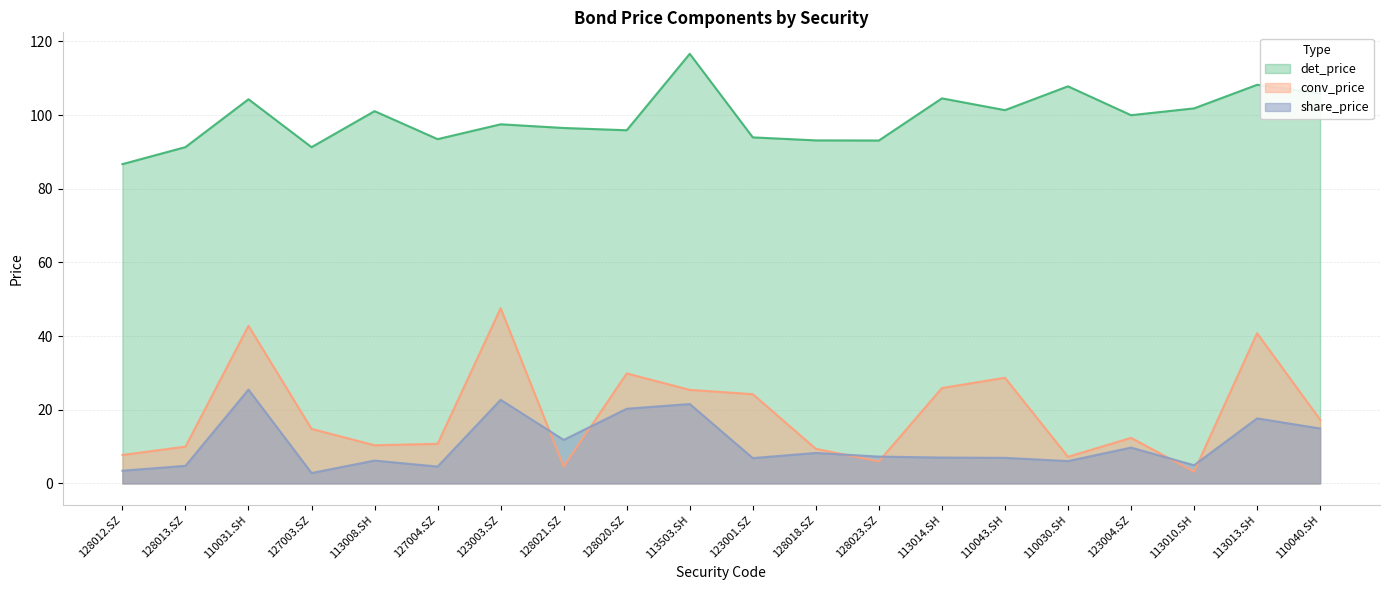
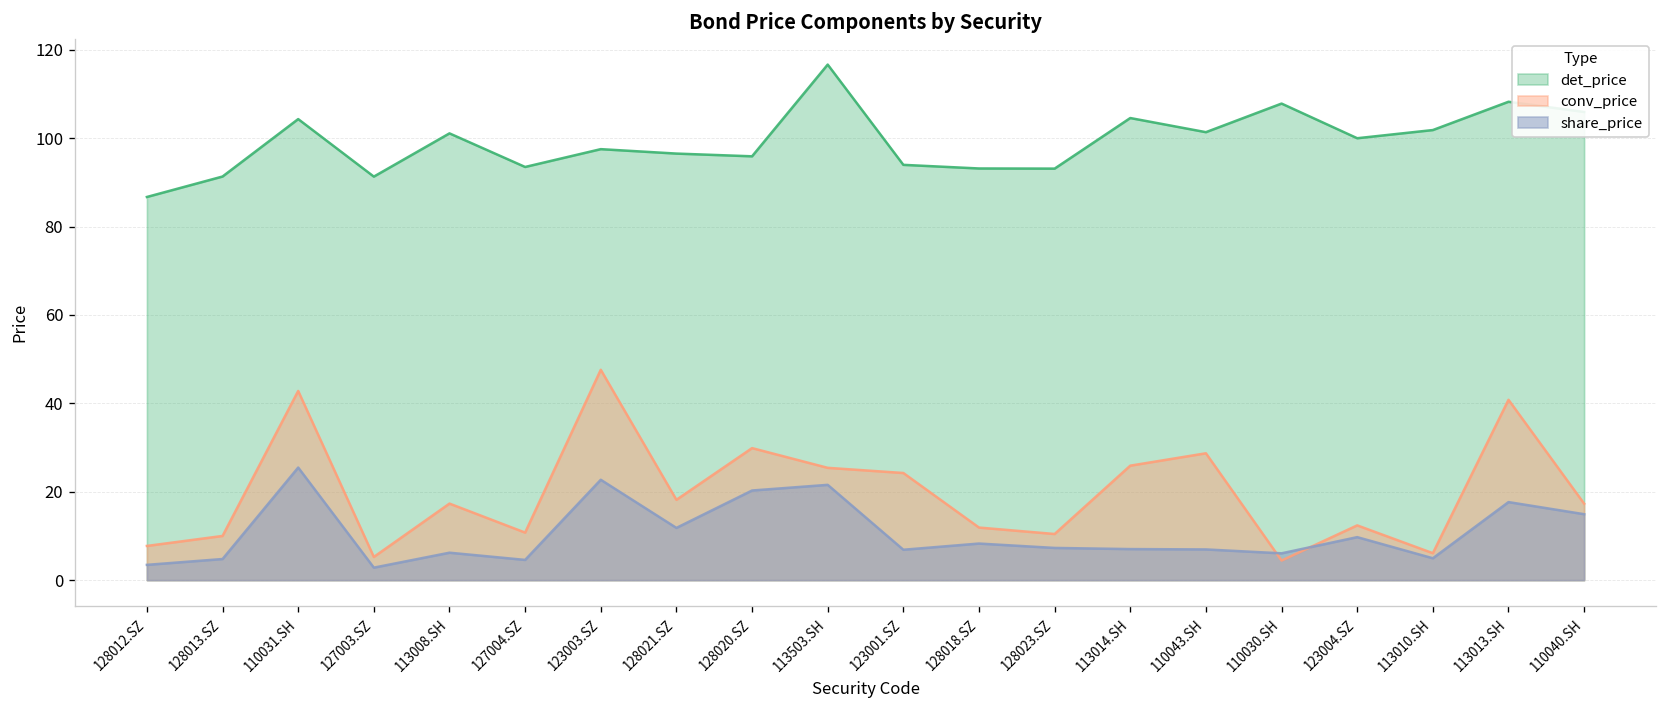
  {
    "conv_price": {
      "128012.SZ": 8,
      "128013.SZ": 10,
      "110031.SH": 43,
-     "127003.SZ": 15,
-     "113008.SH": 10,
+     "127003.SZ": 5,
+     "113008.SH": 17,
      "127004.SZ": 11,
      "123003.SZ": 48,
-     "128021.SZ": 5,
+     "128021.SZ": 18,
      "128020.SZ": 30,
      "113503.SH": 25,
      "123001.SZ": 24,
-     "128018.SZ": 9,
-     "128023.SZ": 6,
+     "128018.SZ": 12,
+     "128023.SZ": 10,
      "113014.SH": 26,
      "110043.SH": 29,
-     "110030.SH": 7,
+     "110030.SH": 4,
      "123004.SZ": 12,
-     "113010.SH": 3,
+     "113010.SH": 6,
      "113013.SH": 41,
      "110040.SH": 17
    }
  }
